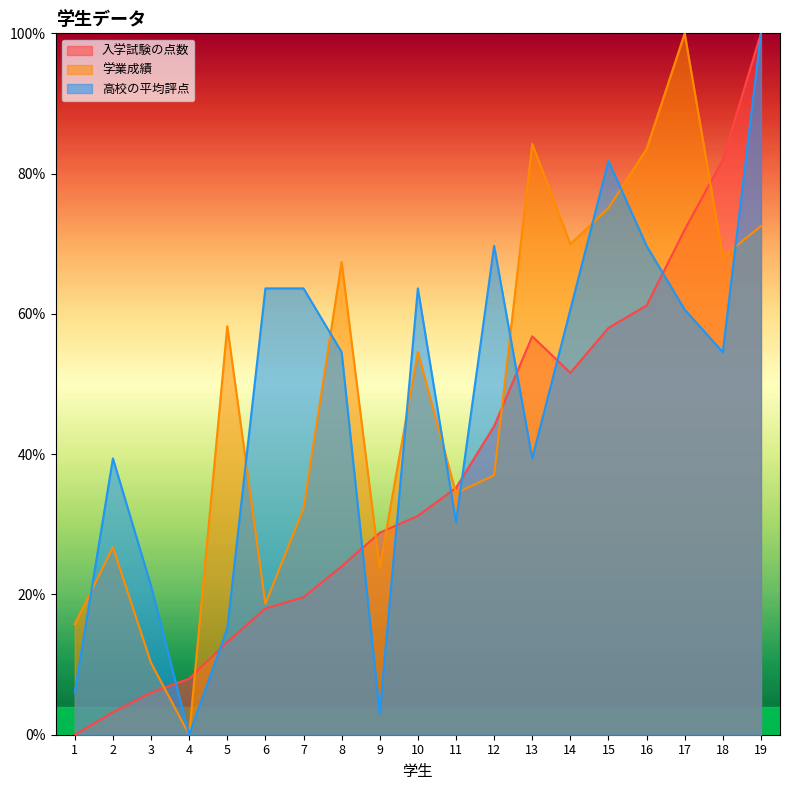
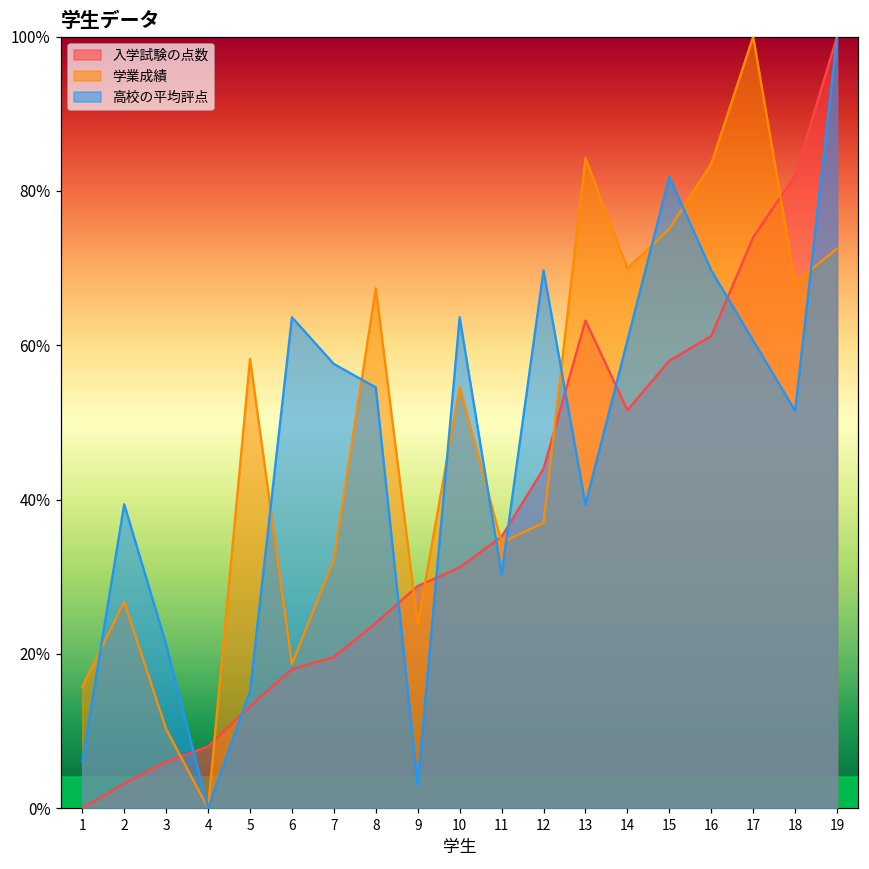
  {
    "入学試験の点数": {
      "3": "6%",
      "4": "8%",
      "5": "13%",
      "6": "18%",
      "7": "20%",
      "8": "24%",
      "9": "29%",
      "10": "31%",
      "11": "35%",
      "12": "44%",
-     "13": "57%",
+     "13": "63%",
      "14": "52%",
      "15": "58%",
      "16": "61%",
-     "17": "72%",
+     "17": "74%",
      "18": "82%"
    },
    "学業成績": {
      "1": "16%",
      "2": "27%",
      "3": "10%",
      "5": "58%",
      "6": "19%",
      "7": "32%",
      "8": "67%",
      "9": "24%",
      "10": "55%",
      "11": "34%",
      "12": "37%",
      "13": "84%",
      "14": "70%",
      "15": "75%",
      "16": "84%",
      "17": "100%",
      "18": "68%",
      "19": "73%"
    },
    "高校の平均評点": {
      "1": "6%",
      "2": "39%",
      "3": "21%",
      "5": "15%",
      "6": "64%",
-     "7": "64%",
+     "7": "58%",
      "8": "55%",
      "10": "64%",
      "11": "30%",
      "12": "70%",
      "13": "39%",
      "14": "61%",
      "15": "82%",
      "16": "70%",
      "17": "61%",
-     "18": "55%"
+     "18": "52%"
    }
  }
